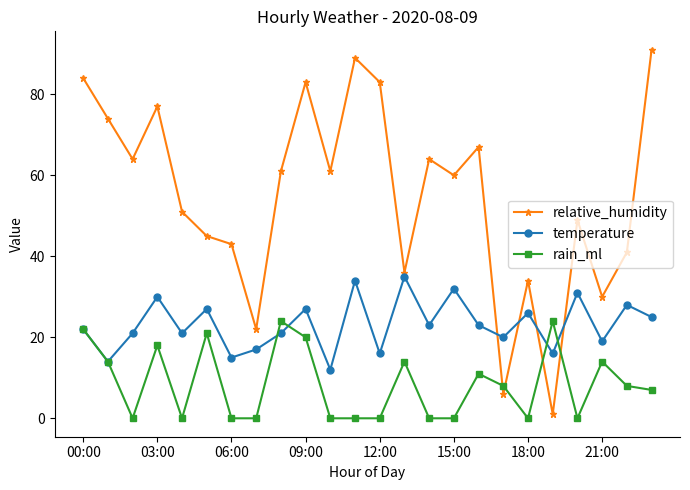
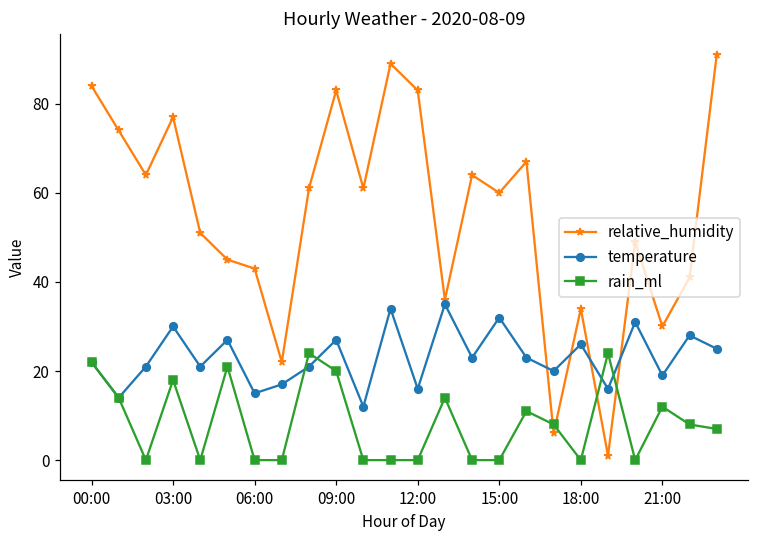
  {
    "relative_humidity": {
      "00:00": 84,
      "03:00": 77,
      "06:00": 43,
      "09:00": 83,
      "12:00": 83,
      "15:00": 60,
      "18:00": 34,
      "21:00": 30
    },
    "temperature": {
      "03:00": 30,
      "06:00": 15,
      "09:00": 27,
      "12:00": 16,
      "15:00": 32,
      "18:00": 26,
      "21:00": 19
    },
    "rain_ml": {
      "03:00": 18,
      "06:00": 0,
      "09:00": 20,
      "12:00": 0,
      "15:00": 0,
      "18:00": 0,
-     "21:00": 14
+     "21:00": 12
    }
  }
